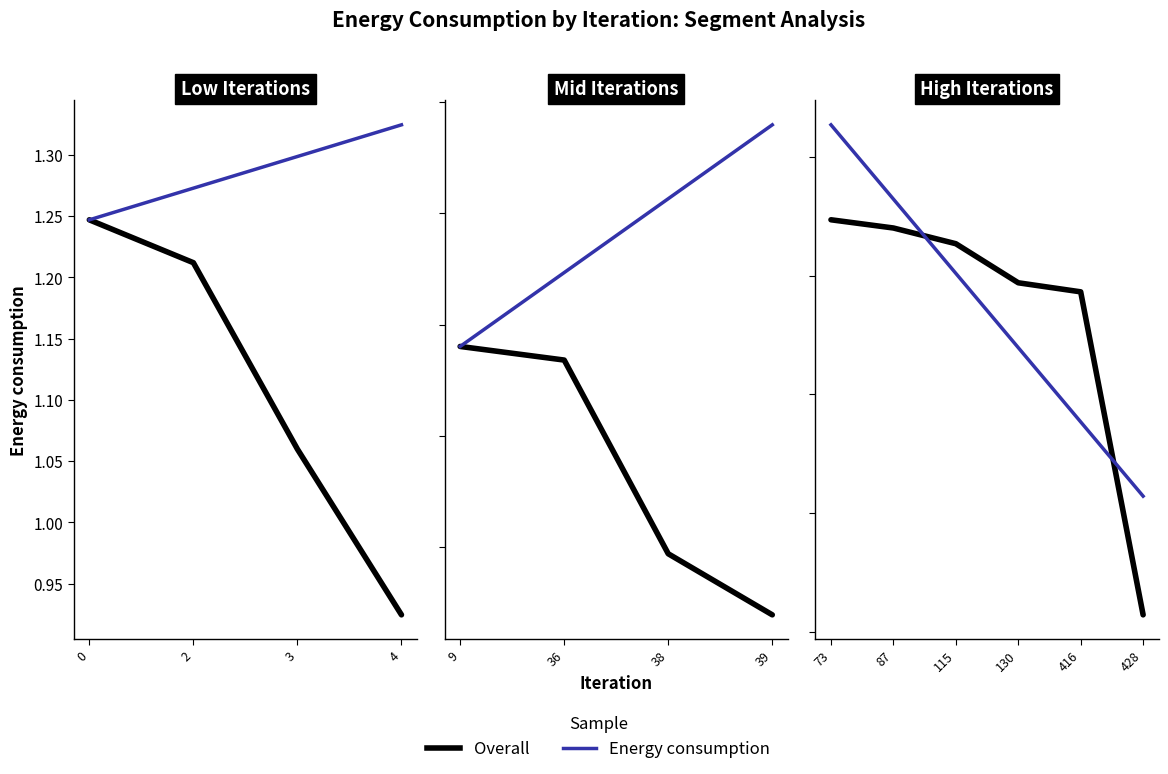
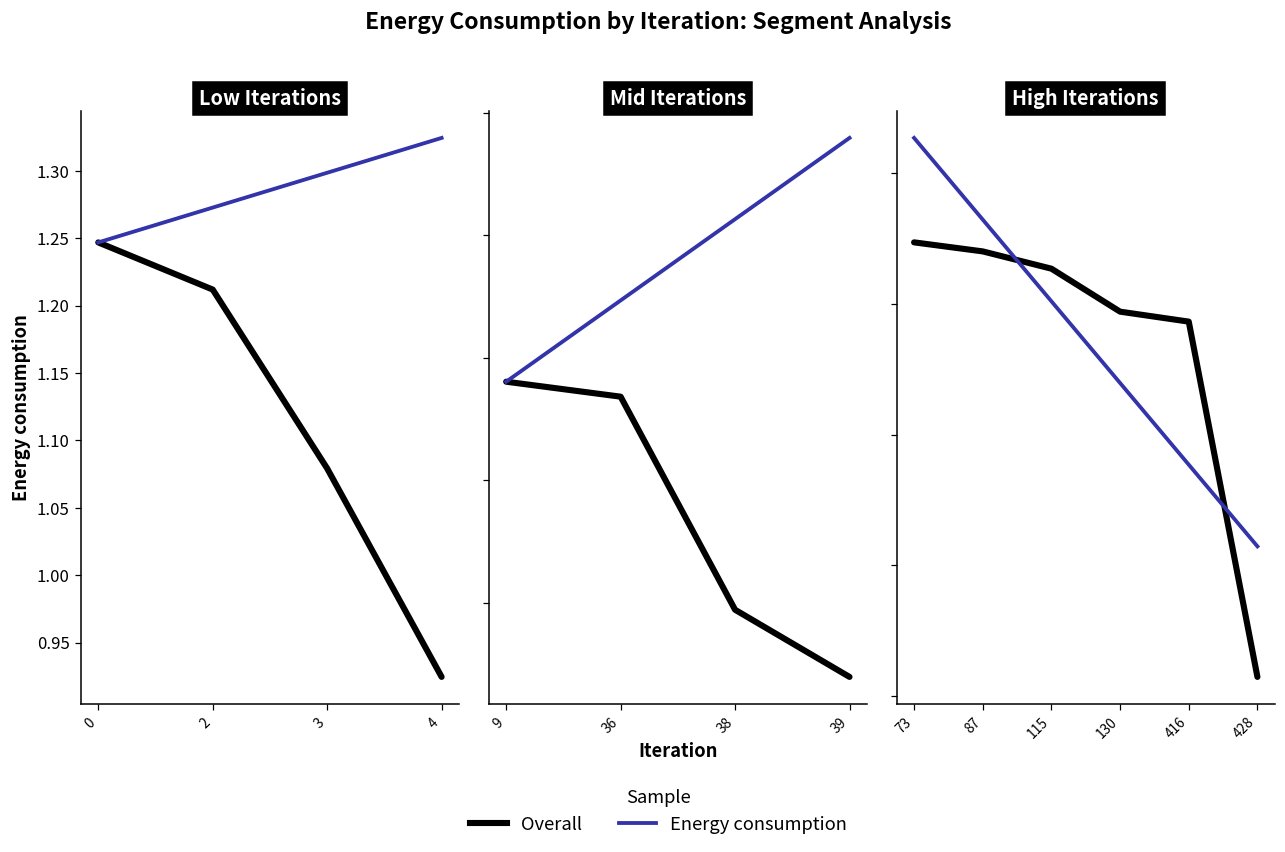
  {
    "Low Iterations": {
      "Overall": {
        "2": 1.212,
-       "3": 1.060,
+       "3": 1.079,
        "4": 0.925
      },
      "Energy consumption": {
        "2": 1.273,
        "3": 1.299,
        "4": 1.325
      }
    }
  }
